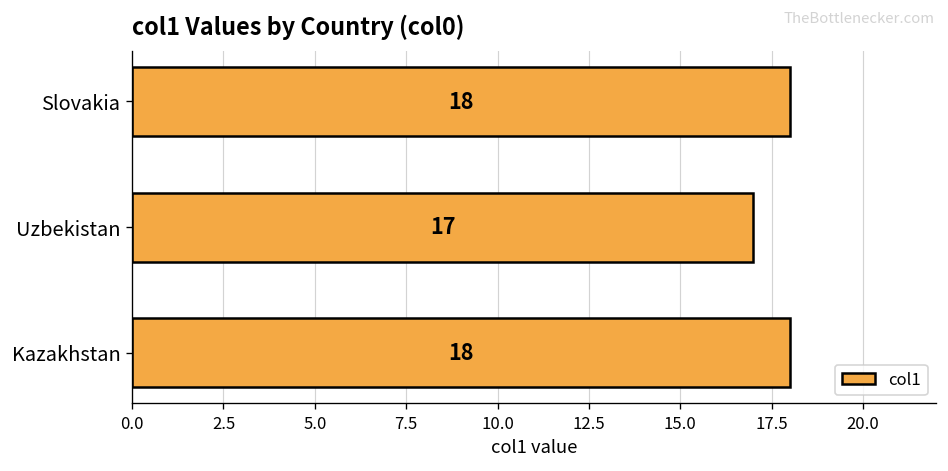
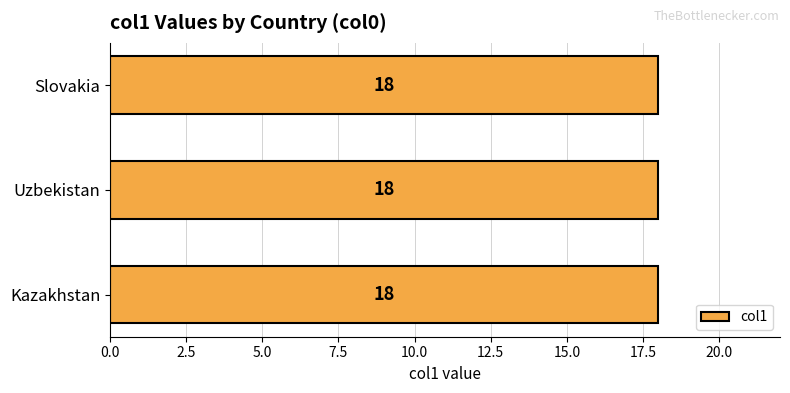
  {
    "Slovakia": 18,
-   "Uzbekistan": 17,
+   "Uzbekistan": 18,
    "Kazakhstan": 18
  }
